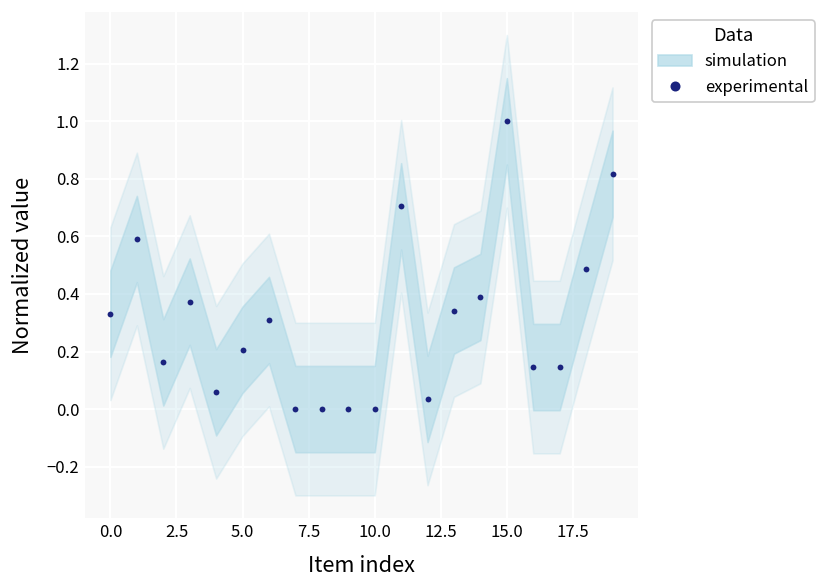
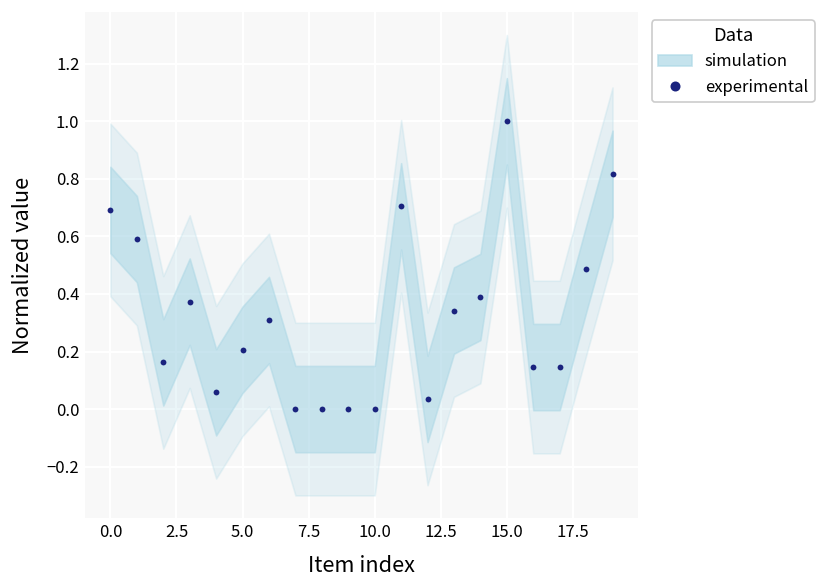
  {
    "experimental": {
-     "0.0": 0.33,
+     "0.0": 0.69,
      "5.0": 0.21,
      "10.0": 0.00,
      "15.0": 1.00
    }
  }
